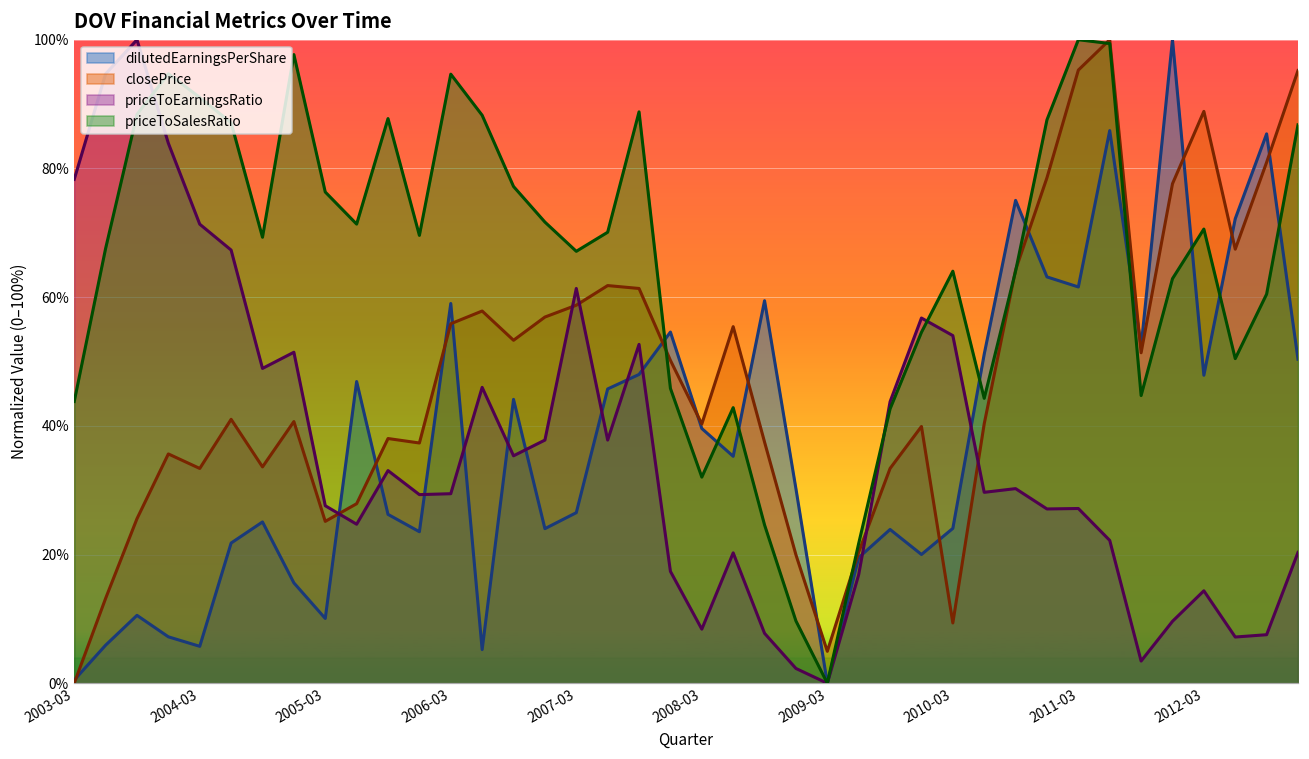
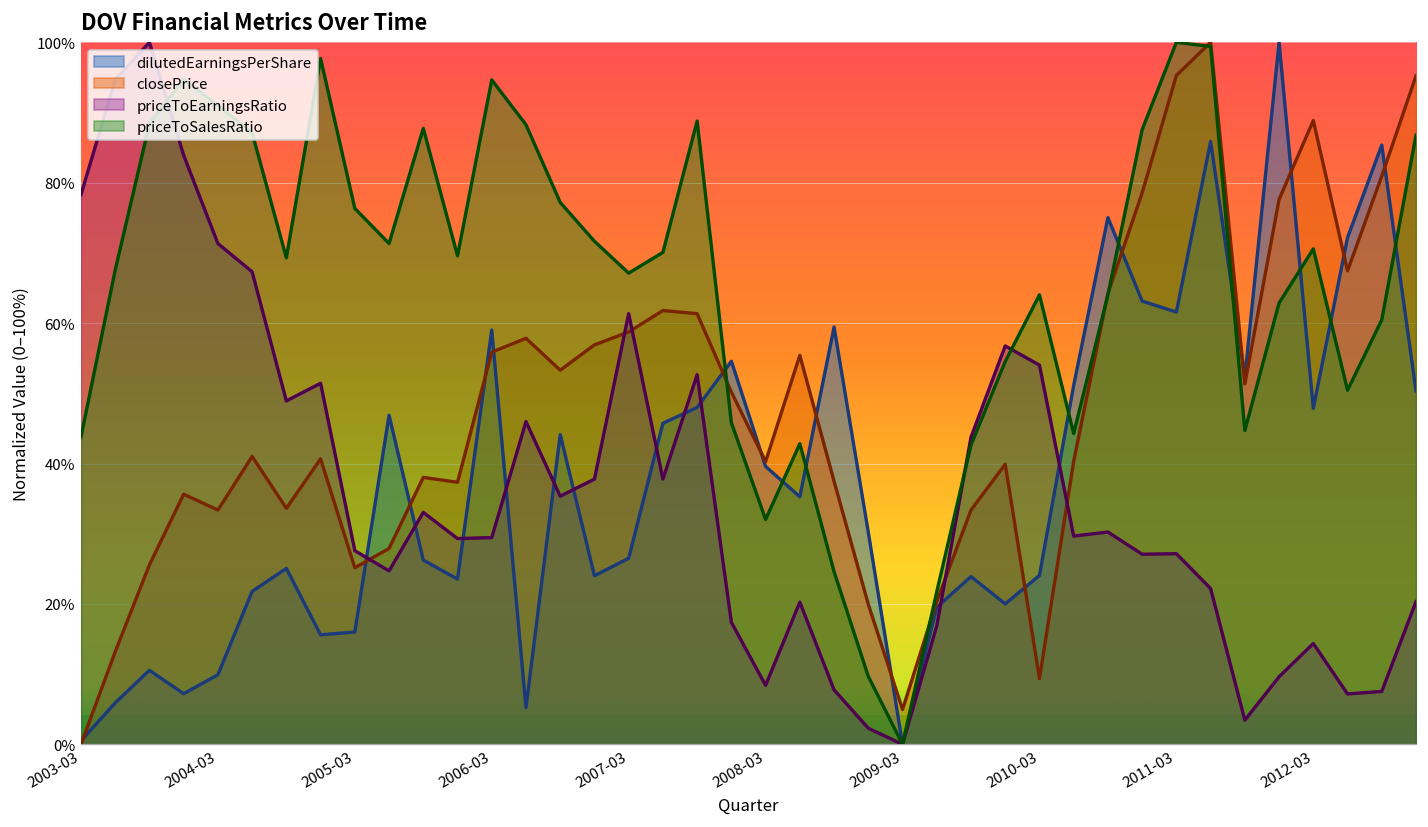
  {
    "dilutedEarningsPerShare": {
      "2003-03": "1%",
-     "2004-03": "6%",
-     "2005-03": "10%",
+     "2004-03": "10%",
+     "2005-03": "16%",
      "2006-03": "59%",
      "2007-03": "27%",
      "2008-03": "40%",
      "2010-03": "24%",
      "2011-03": "62%",
      "2012-03": "48%"
    },
    "closePrice": {
      "2003-03": "0%",
      "2004-03": "33%",
      "2005-03": "25%",
      "2006-03": "56%",
      "2007-03": "59%",
      "2008-03": "40%",
      "2009-03": "5%",
      "2010-03": "9%",
      "2011-03": "95%",
      "2012-03": "89%"
    },
    "priceToEarningsRatio": {
      "2003-03": "78%",
      "2004-03": "71%",
      "2005-03": "28%",
      "2006-03": "29%",
      "2007-03": "61%",
      "2008-03": "8%",
      "2010-03": "54%",
      "2011-03": "27%",
      "2012-03": "14%"
    },
    "priceToSalesRatio": {
      "2003-03": "44%",
      "2005-03": "76%",
      "2006-03": "95%",
      "2007-03": "67%",
      "2008-03": "32%",
      "2010-03": "64%",
      "2011-03": "100%",
      "2012-03": "71%"
    }
  }
